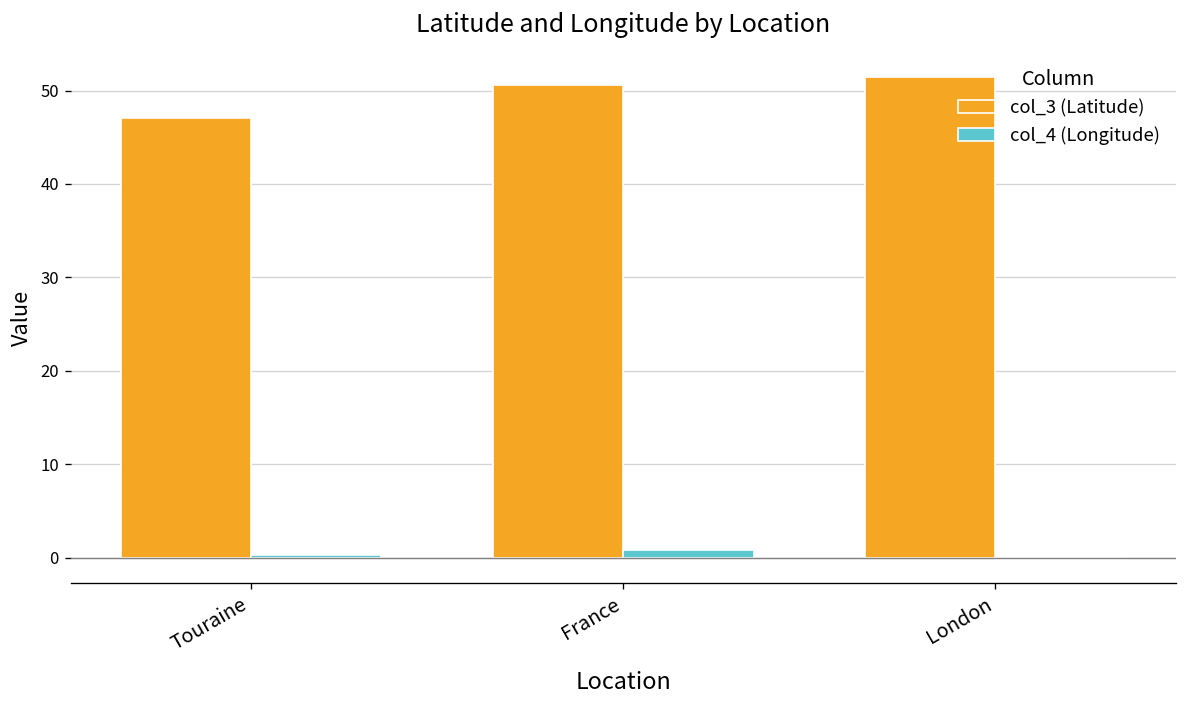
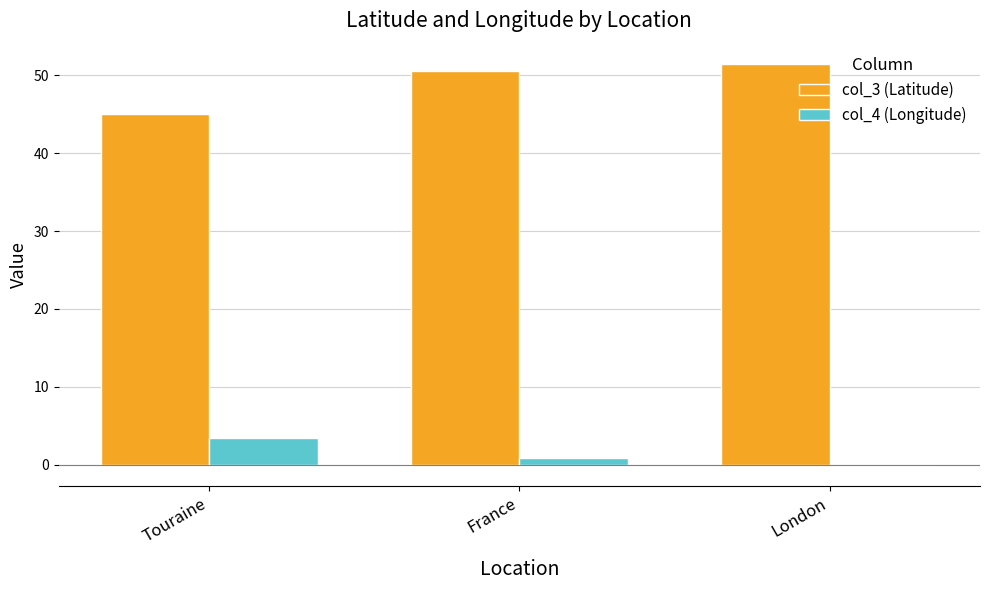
  {
    "col_3 (Latitude)": {
-     "Touraine": 47,
+     "Touraine": 45,
      "France": 51,
      "London": 52
    },
    "col_4 (Longitude)": {
-     "Touraine": 0,
+     "Touraine": 3,
      "France": 1
    }
  }
